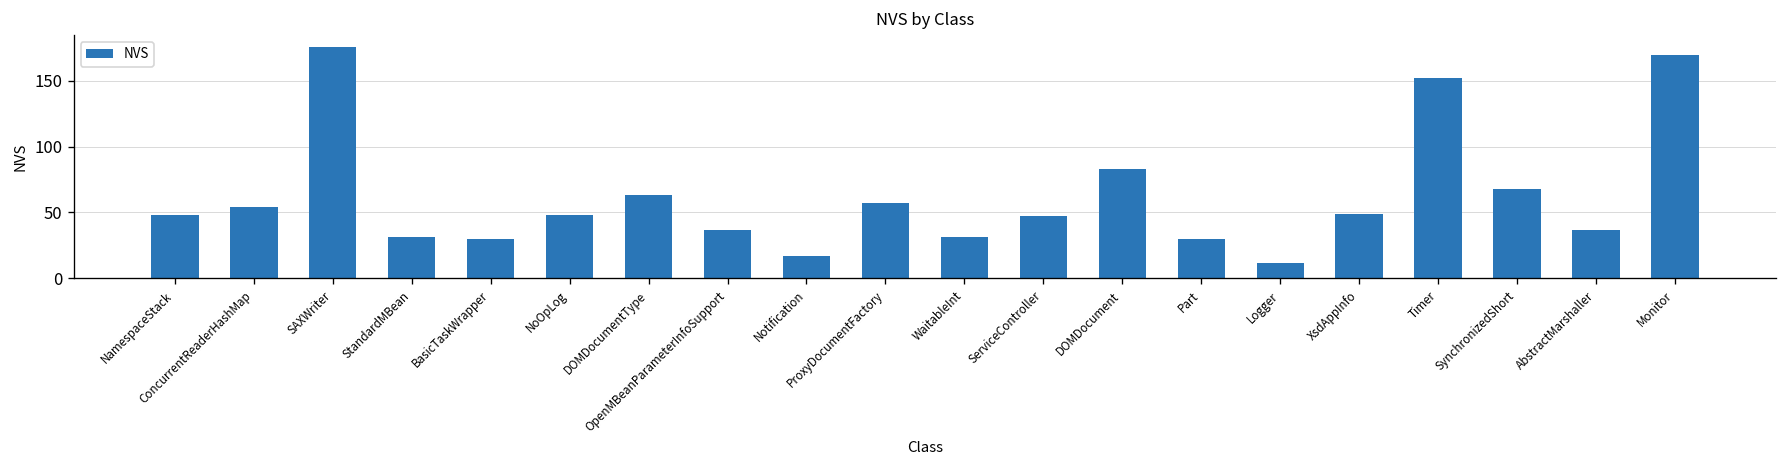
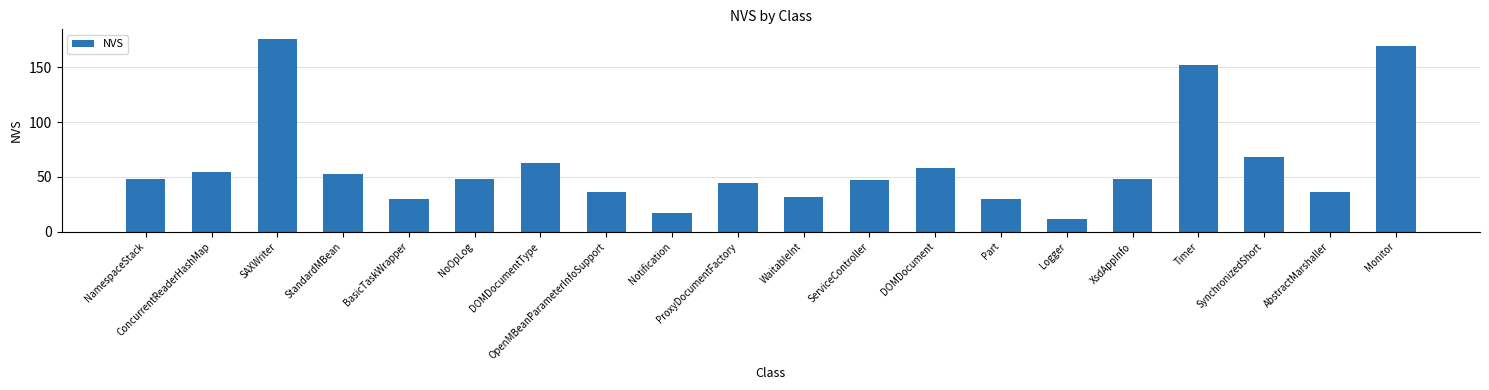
  {
    "NamespaceStack": 48,
    "ConcurrentReaderHashMap": 54,
    "SAXWriter": 176,
-   "StandardMBean": 31,
+   "StandardMBean": 52,
    "BasicTaskWrapper": 29,
    "NoOpLog": 48,
    "DOMDocumentType": 63,
    "OpenMBeanParameterInfoSupport": 36,
    "Notification": 17,
-   "ProxyDocumentFactory": 57,
+   "ProxyDocumentFactory": 45,
    "WaitableInt": 31,
    "ServiceController": 48,
-   "DOMDocument": 83,
+   "DOMDocument": 58,
    "Part": 29,
    "Logger": 12,
    "XsdAppInfo": 48,
    "Timer": 152,
    "SynchronizedShort": 68,
    "AbstractMarshaller": 36,
    "Monitor": 170
  }
